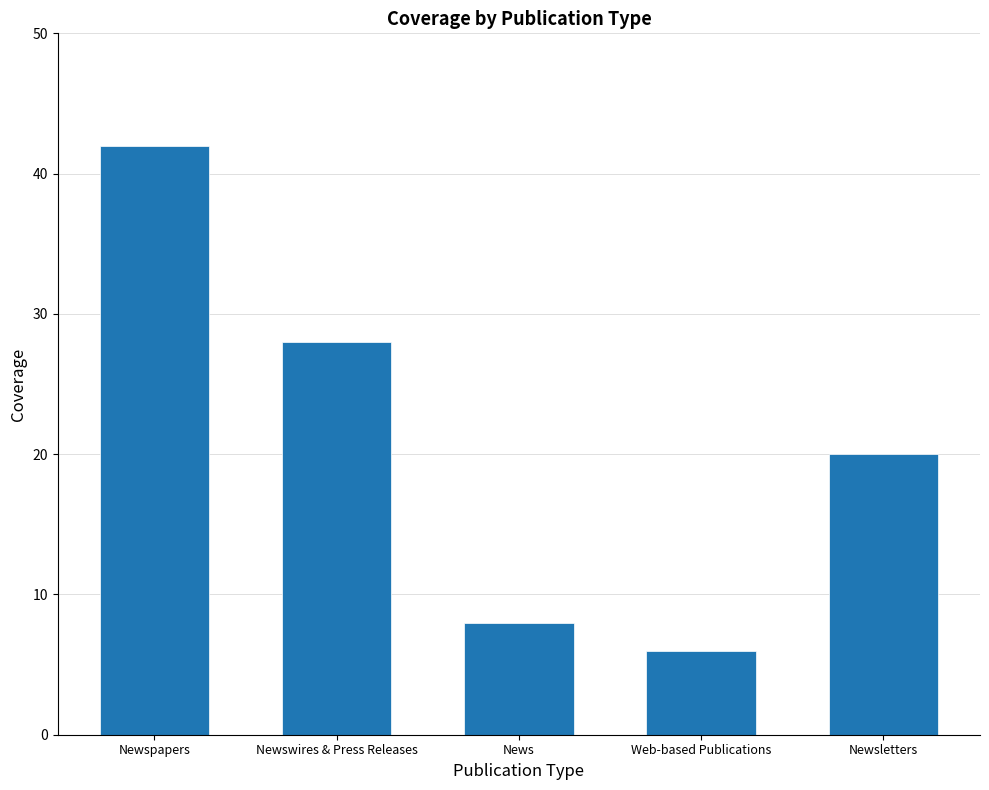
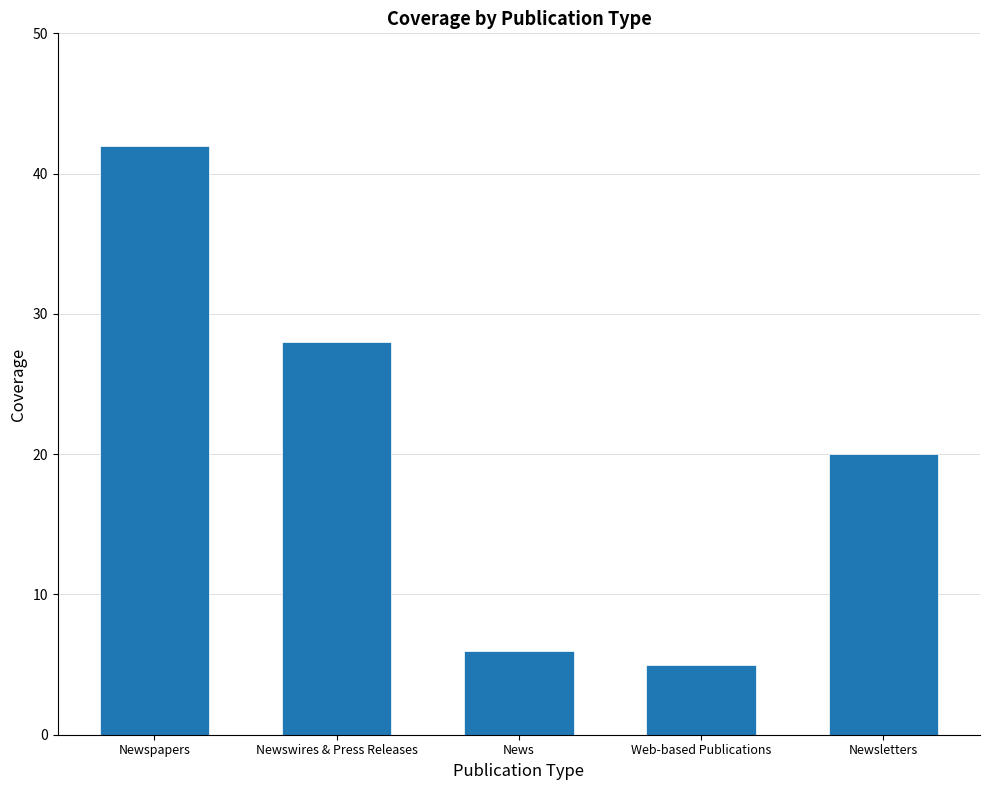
  {
    "Newspapers": 42,
    "Newswires & Press Releases": 28,
-   "News": 8,
-   "Web-based Publications": 6,
+   "News": 6,
+   "Web-based Publications": 5,
    "Newsletters": 20
  }
